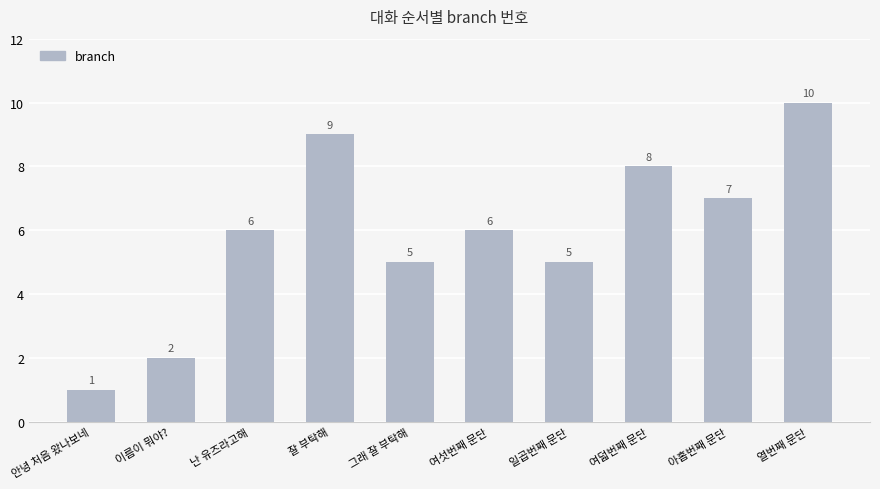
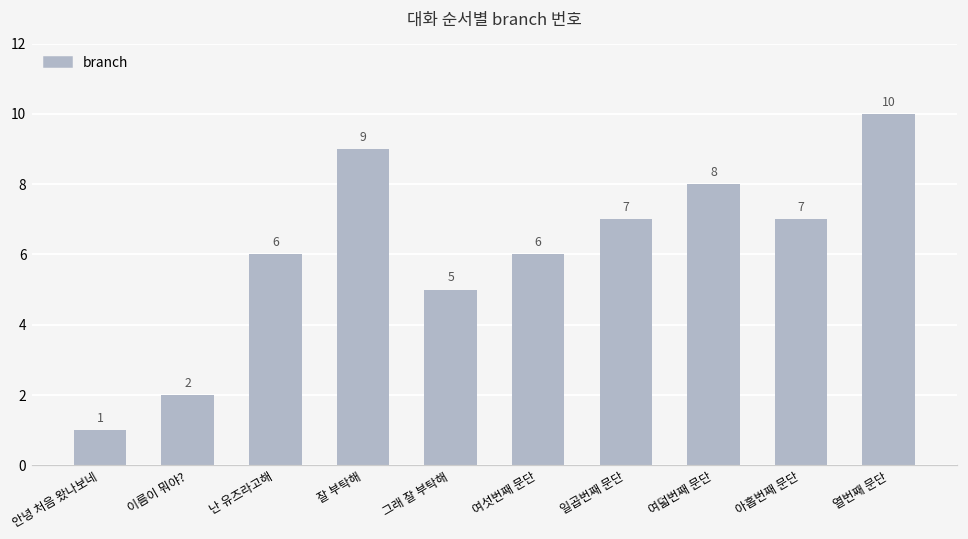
  {
    "안녕 처음 왔나보네": 1,
    "이름이 뭐야?": 2,
    "난 유즈라고해": 6,
    "잘 부탁해": 9,
    "그래 잘 부탁해": 5,
    "여섯번째 문단": 6,
-   "일곱번째 문단": 5,
+   "일곱번째 문단": 7,
    "여덟번째 문단": 8,
    "아홉번째 문단": 7,
    "열번째 문단": 10
  }
